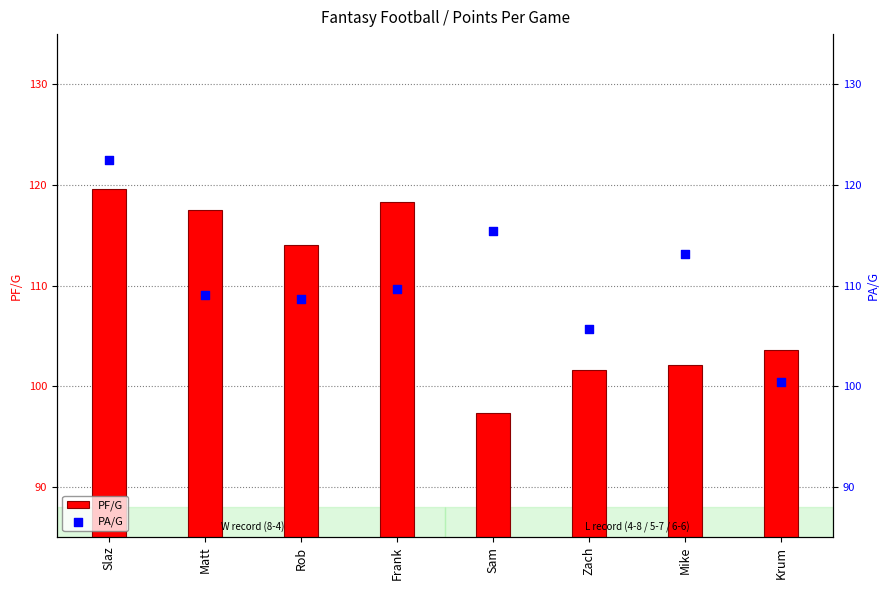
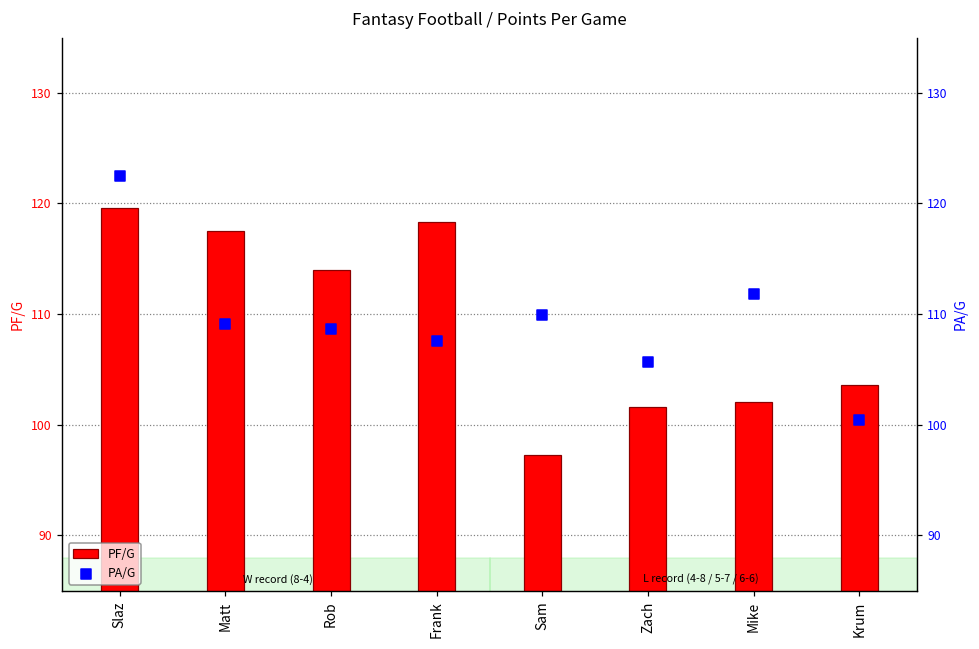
  {
    "PF/G": {
      "Slaz": 119.6,
      "Matt": 117.5,
      "Rob": 114.0,
      "Frank": 118.3,
      "Sam": 97.3,
      "Zach": 101.6,
      "Mike": 102.1,
      "Krum": 103.6
    },
    "PA/G": {
-     "Frank": 109.7,
-     "Sam": 115.4,
-     "Mike": 113.1
+     "Frank": 107.6,
+     "Sam": 109.9,
+     "Mike": 111.8
    }
  }
